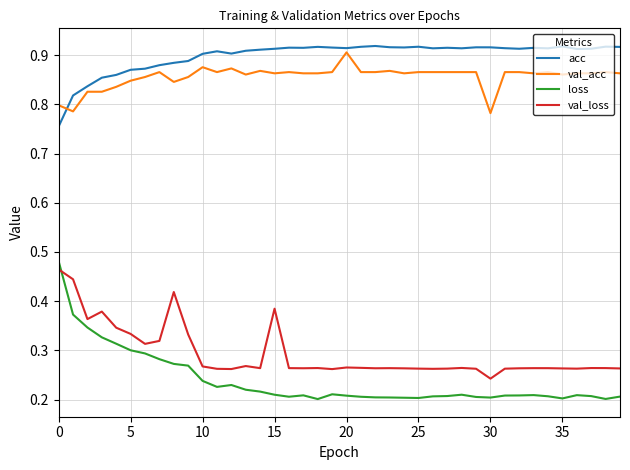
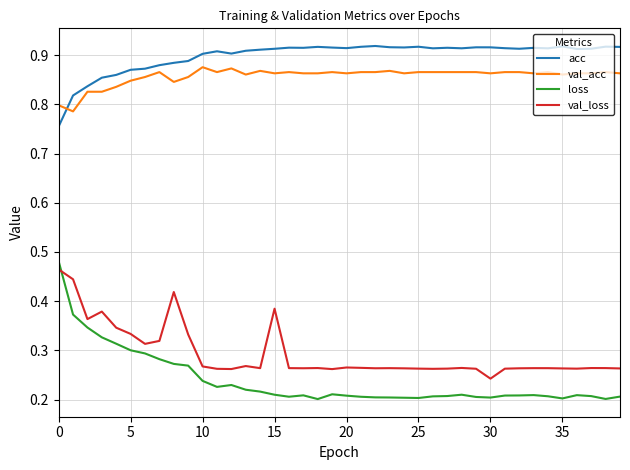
  {
    "acc": {
      "0": 0.75,
      "5": 0.87,
      "10": 0.90,
      "15": 0.91,
      "20": 0.91,
      "25": 0.92,
      "30": 0.92
    },
    "val_acc": {
      "0": 0.80,
      "5": 0.85,
      "10": 0.88,
      "15": 0.86,
-     "20": 0.91,
+     "20": 0.86,
      "25": 0.87,
-     "30": 0.78
+     "30": 0.86
    },
    "loss": {
      "0": 0.48,
      "5": 0.30,
      "10": 0.24,
      "15": 0.21,
      "20": 0.21,
      "25": 0.20,
      "30": 0.20,
      "35": 0.20
    },
    "val_loss": {
      "0": 0.46,
      "5": 0.33,
      "10": 0.27,
      "15": 0.38,
      "20": 0.27,
      "25": 0.26,
      "30": 0.24,
      "35": 0.26
    }
  }
